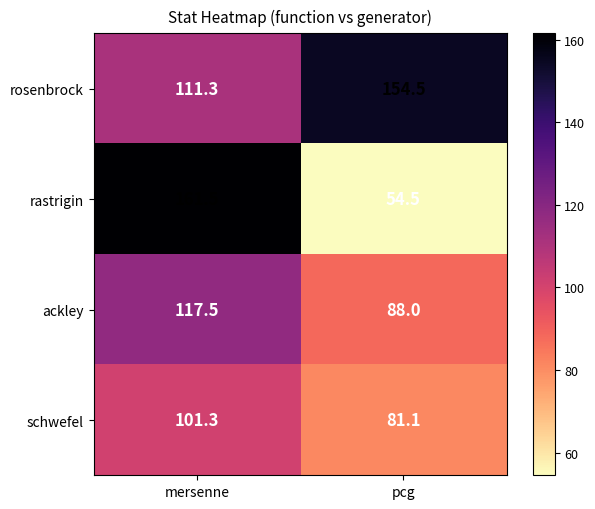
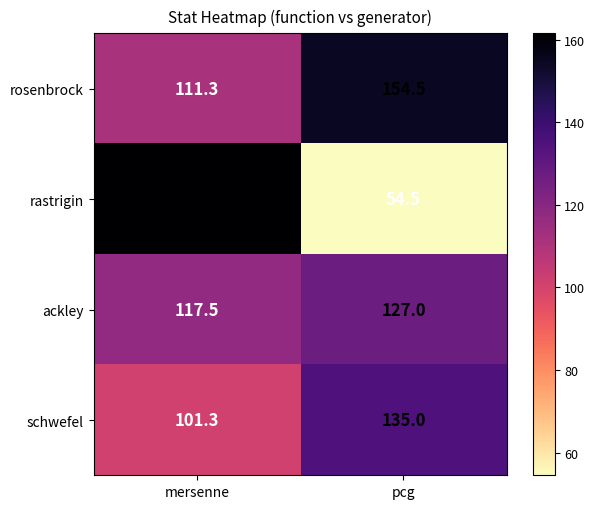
  {
    "rosenbrock": {
      "mersenne": 111.3
    },
    "rastrigin": {
      "pcg": 54.5
    },
    "ackley": {
      "mersenne": 117.5,
-     "pcg": 88.0
+     "pcg": 127.0
    },
    "schwefel": {
      "mersenne": 101.3,
-     "pcg": 81.1
+     "pcg": 135.0
    }
  }
